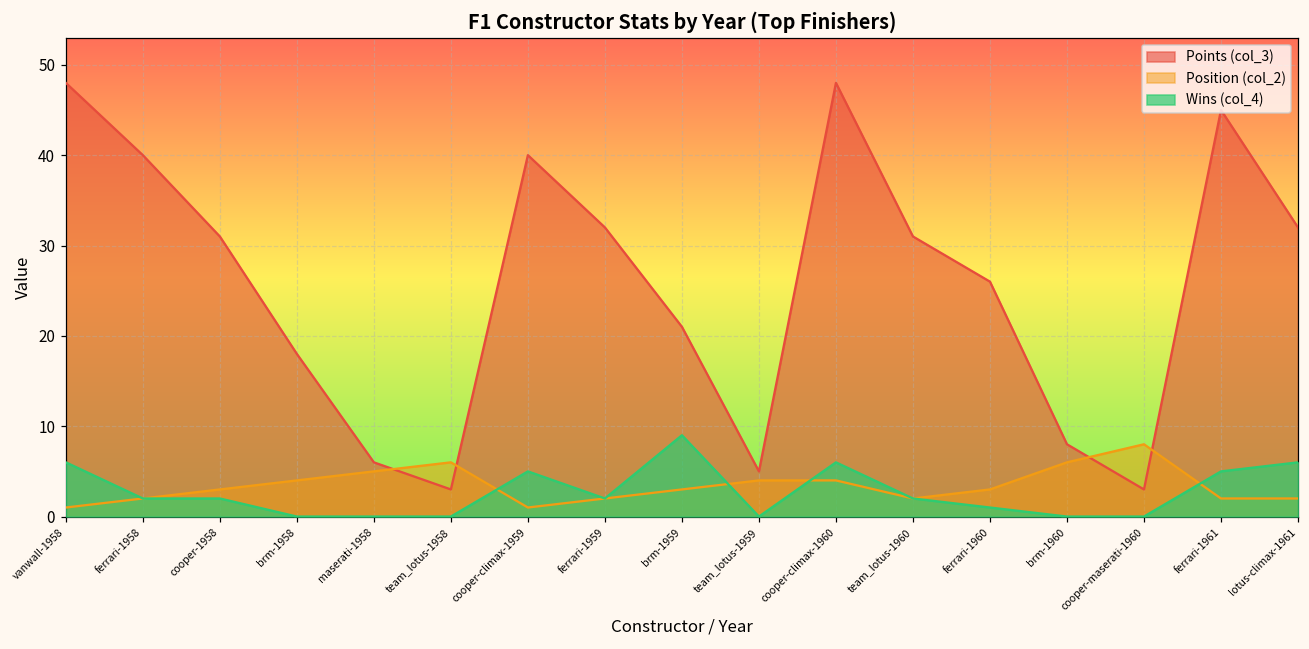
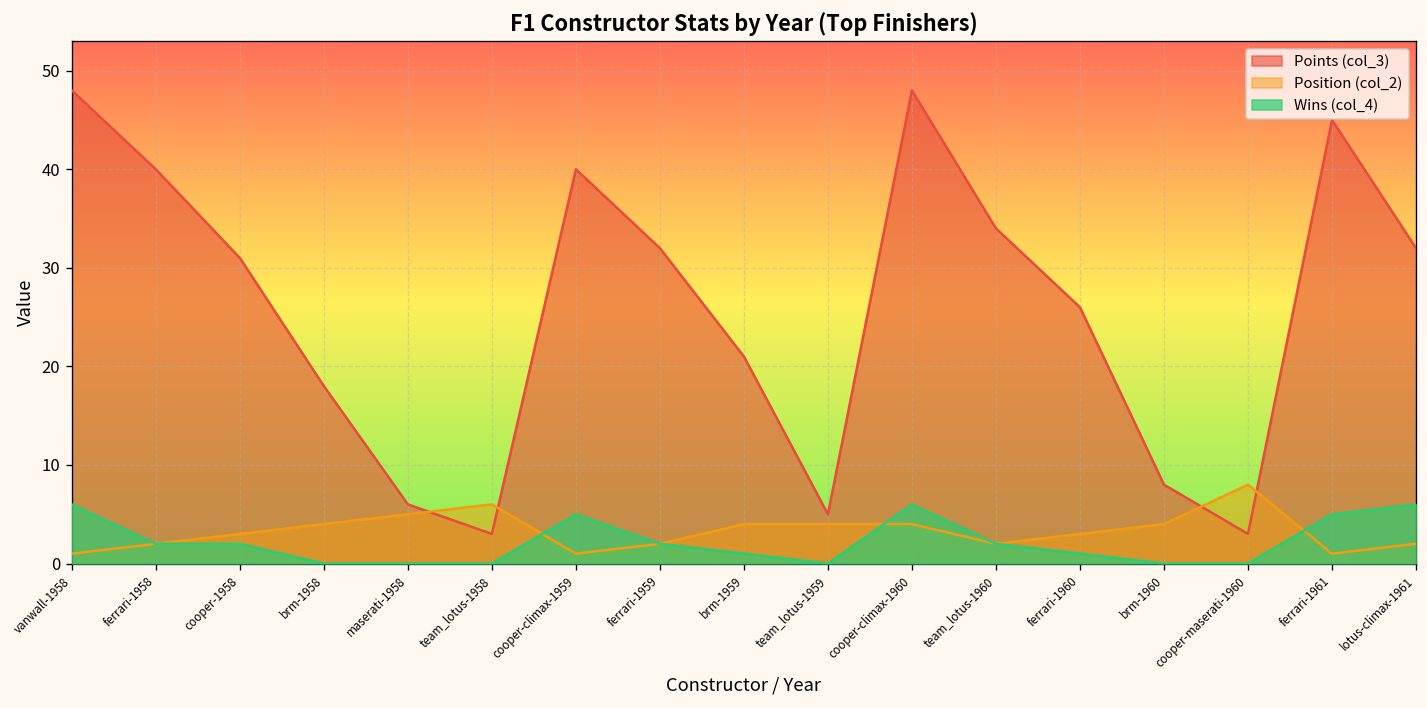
  {
    "Points (col_3)": {
      "vanwall-1958": 48,
      "ferrari-1958": 40,
      "cooper-1958": 31,
      "brm-1958": 18,
      "maserati-1958": 6,
      "team_lotus-1958": 3,
      "cooper-climax-1959": 40,
      "ferrari-1959": 32,
      "brm-1959": 21,
      "team_lotus-1959": 5,
      "cooper-climax-1960": 48,
-     "team_lotus-1960": 31,
+     "team_lotus-1960": 34,
      "ferrari-1960": 26,
      "brm-1960": 8,
      "cooper-maserati-1960": 3,
      "lotus-climax-1961": 32
    },
    "Position (col_2)": {
      "vanwall-1958": 1,
      "cooper-1958": 3,
      "brm-1958": 4,
      "maserati-1958": 5,
      "team_lotus-1958": 6,
      "cooper-climax-1959": 1,
-     "brm-1959": 3,
+     "brm-1959": 4,
      "team_lotus-1959": 4,
      "cooper-climax-1960": 4,
      "ferrari-1960": 3,
-     "brm-1960": 6,
+     "brm-1960": 4,
      "cooper-maserati-1960": 8,
-     "ferrari-1961": 2,
+     "ferrari-1961": 1,
      "lotus-climax-1961": 2
    },
    "Wins (col_4)": {
      "vanwall-1958": 6,
      "cooper-1958": 2,
      "brm-1958": 0,
      "maserati-1958": 0,
      "team_lotus-1958": 0,
      "cooper-climax-1959": 5,
-     "brm-1959": 9,
+     "brm-1959": 1,
      "team_lotus-1959": 0,
      "cooper-climax-1960": 6,
      "ferrari-1960": 1,
      "brm-1960": 0,
      "cooper-maserati-1960": 0,
      "ferrari-1961": 5,
      "lotus-climax-1961": 6
    }
  }
